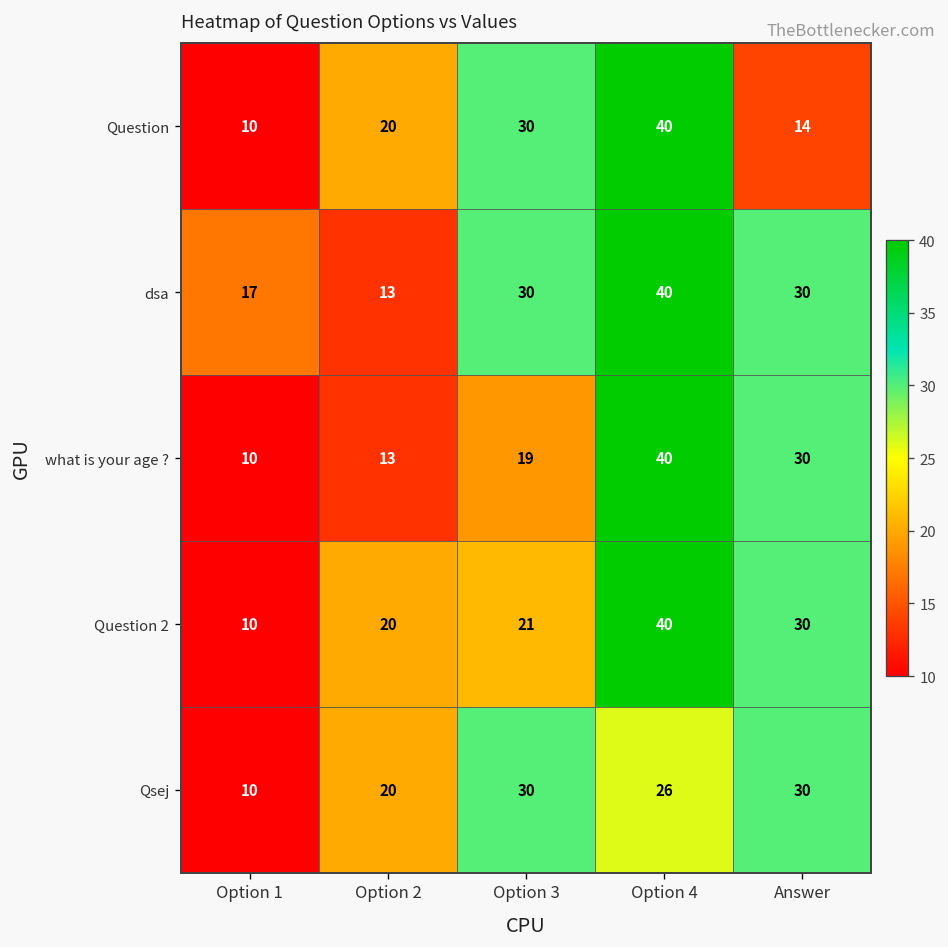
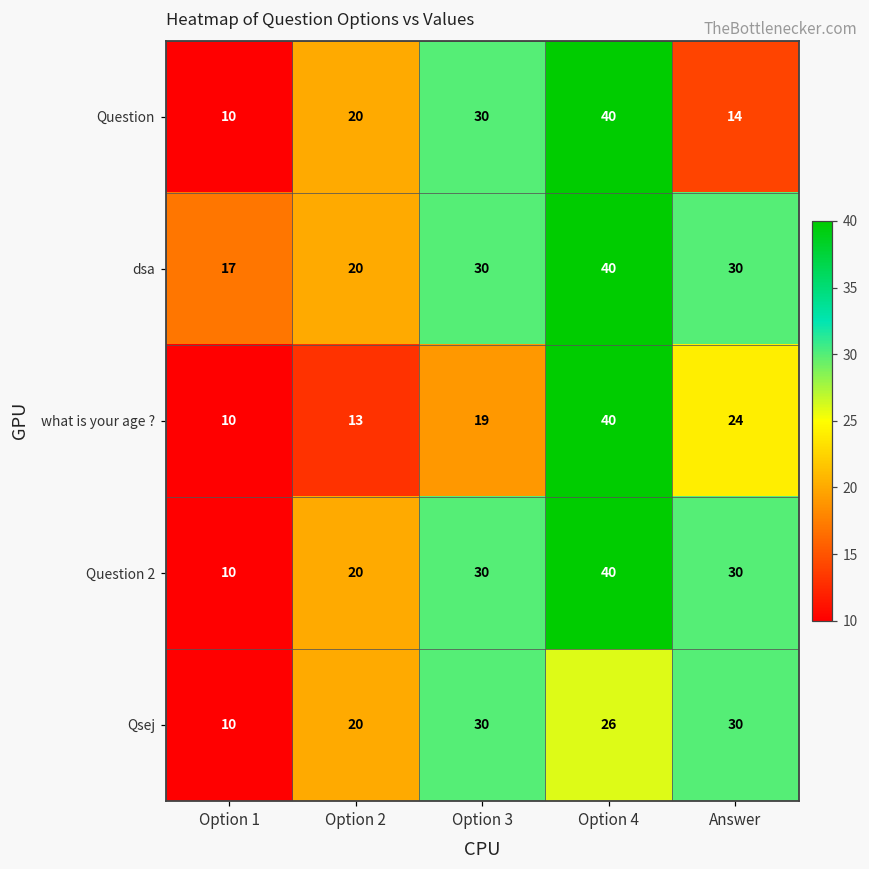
  {
    "Question": {
      "Option 1": 10,
      "Option 2": 20,
      "Option 3": 30,
      "Option 4": 40,
      "Answer": 14
    },
    "dsa": {
      "Option 1": 17,
-     "Option 2": 13,
+     "Option 2": 20,
      "Option 3": 30,
      "Option 4": 40,
      "Answer": 30
    },
    "what is your age ?": {
      "Option 1": 10,
      "Option 2": 13,
      "Option 3": 19,
      "Option 4": 40,
-     "Answer": 30
+     "Answer": 24
    },
    "Question 2": {
      "Option 1": 10,
      "Option 2": 20,
-     "Option 3": 21,
+     "Option 3": 30,
      "Option 4": 40,
      "Answer": 30
    },
    "Qsej": {
      "Option 1": 10,
      "Option 2": 20,
      "Option 3": 30,
      "Option 4": 26,
      "Answer": 30
    }
  }
